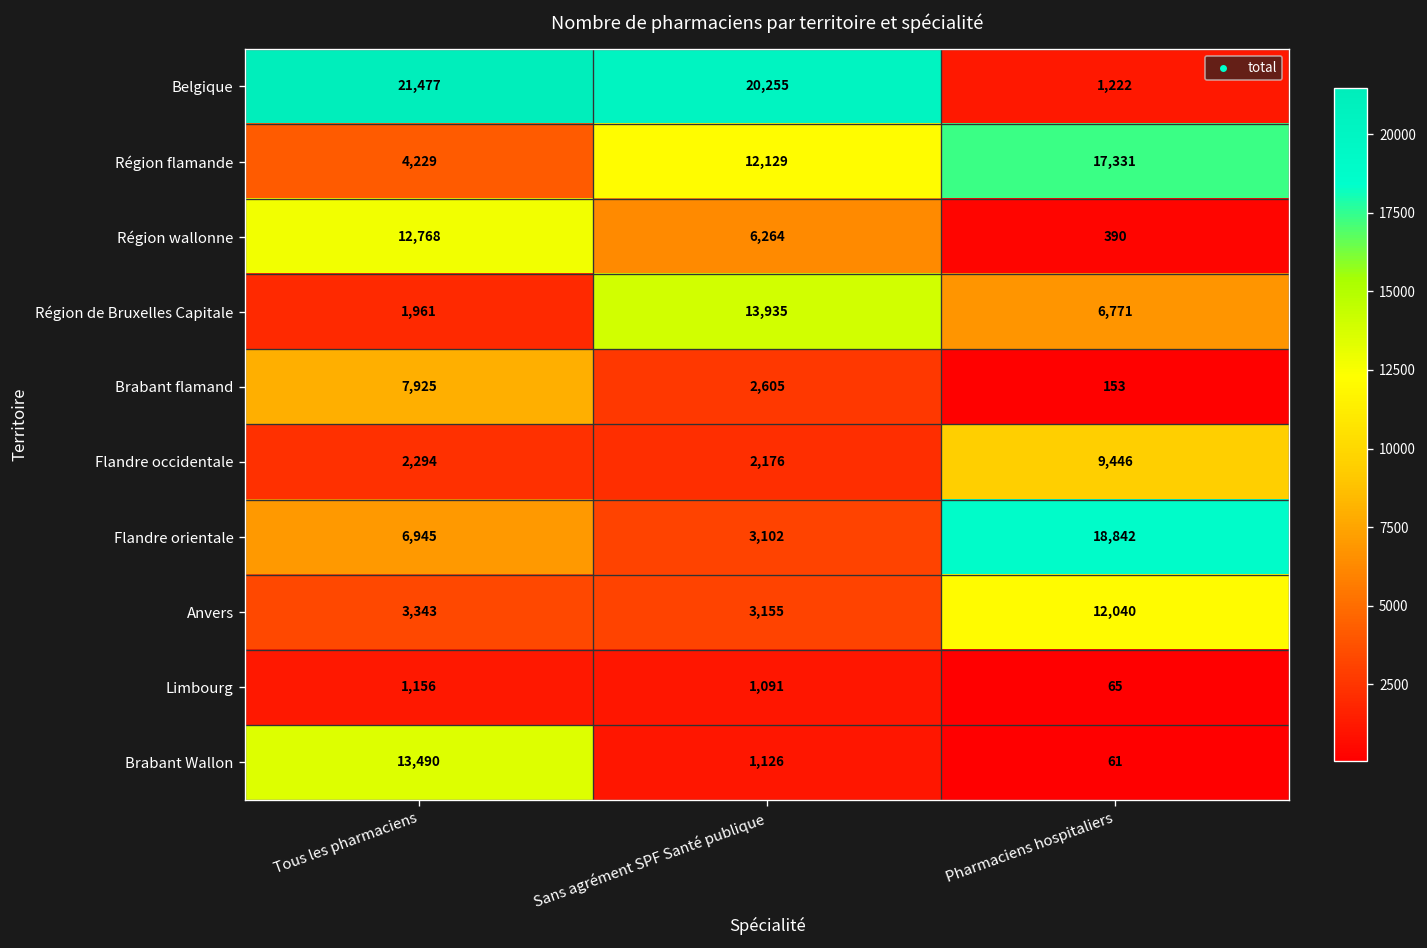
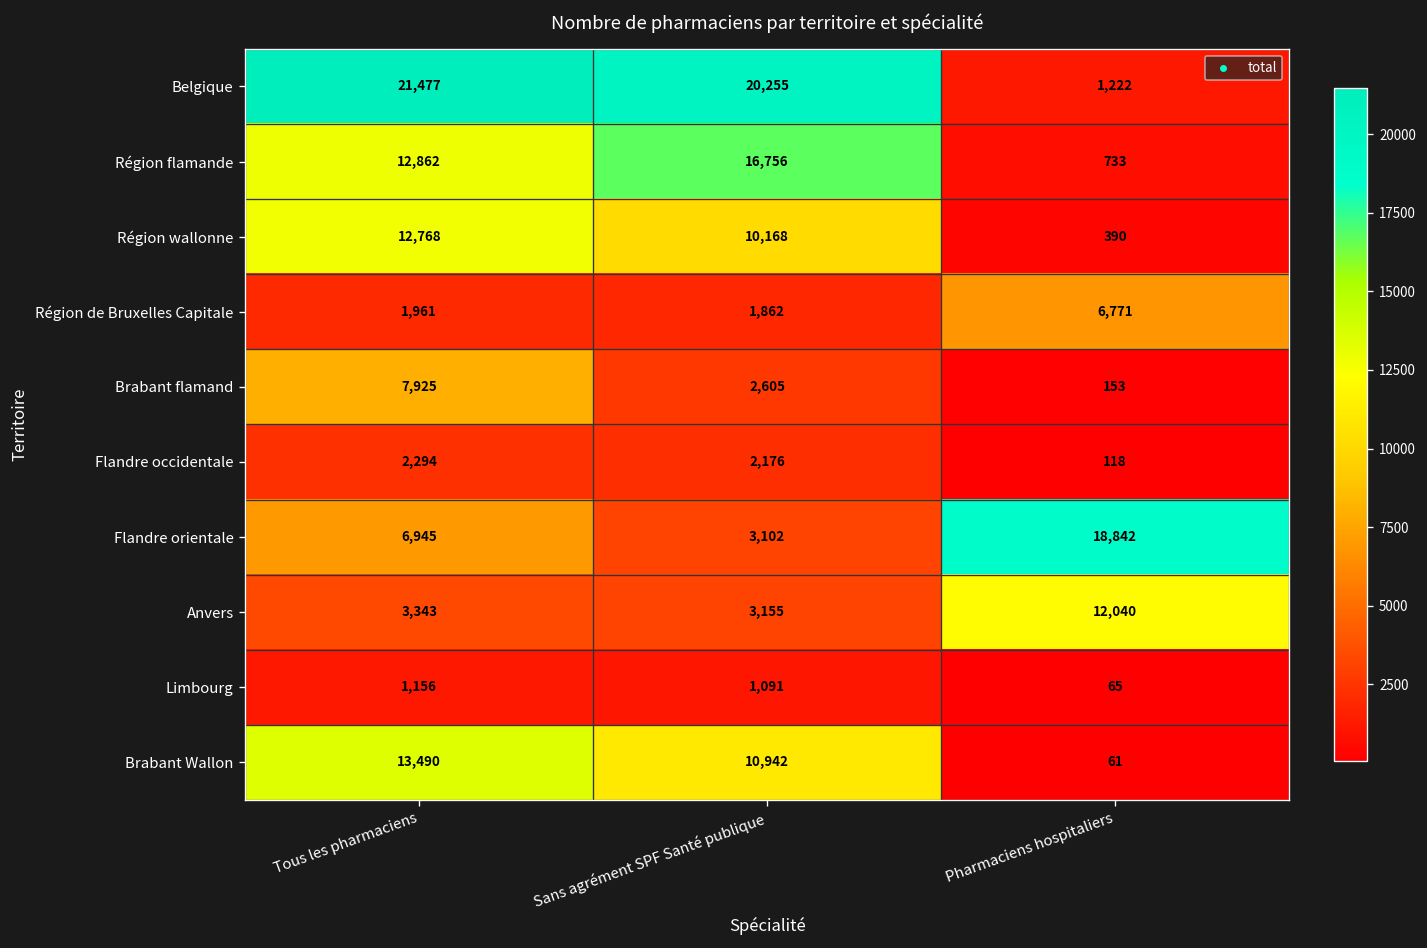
  {
    "Belgique": {
      "Tous les pharmaciens": "21,477",
      "Sans agrément SPF Santé publique": "20,255",
      "Pharmaciens hospitaliers": "1,222"
    },
    "Région flamande": {
-     "Tous les pharmaciens": "4,229",
-     "Sans agrément SPF Santé publique": "12,129",
-     "Pharmaciens hospitaliers": "17,331"
+     "Tous les pharmaciens": "12,862",
+     "Sans agrément SPF Santé publique": "16,756",
+     "Pharmaciens hospitaliers": "733"
    },
    "Région wallonne": {
      "Tous les pharmaciens": "12,768",
-     "Sans agrément SPF Santé publique": "6,264",
+     "Sans agrément SPF Santé publique": "10,168",
      "Pharmaciens hospitaliers": "390"
    },
    "Région de Bruxelles Capitale": {
      "Tous les pharmaciens": "1,961",
-     "Sans agrément SPF Santé publique": "13,935",
+     "Sans agrément SPF Santé publique": "1,862",
      "Pharmaciens hospitaliers": "6,771"
    },
    "Brabant flamand": {
      "Tous les pharmaciens": "7,925",
      "Sans agrément SPF Santé publique": "2,605",
      "Pharmaciens hospitaliers": "153"
    },
    "Flandre occidentale": {
      "Tous les pharmaciens": "2,294",
      "Sans agrément SPF Santé publique": "2,176",
-     "Pharmaciens hospitaliers": "9,446"
+     "Pharmaciens hospitaliers": "118"
    },
    "Flandre orientale": {
      "Tous les pharmaciens": "6,945",
      "Sans agrément SPF Santé publique": "3,102",
      "Pharmaciens hospitaliers": "18,842"
    },
    "Anvers": {
      "Tous les pharmaciens": "3,343",
      "Sans agrément SPF Santé publique": "3,155",
      "Pharmaciens hospitaliers": "12,040"
    },
    "Limbourg": {
      "Tous les pharmaciens": "1,156",
      "Sans agrément SPF Santé publique": "1,091",
      "Pharmaciens hospitaliers": "65"
    },
    "Brabant Wallon": {
      "Tous les pharmaciens": "13,490",
-     "Sans agrément SPF Santé publique": "1,126",
+     "Sans agrément SPF Santé publique": "10,942",
      "Pharmaciens hospitaliers": "61"
    }
  }
